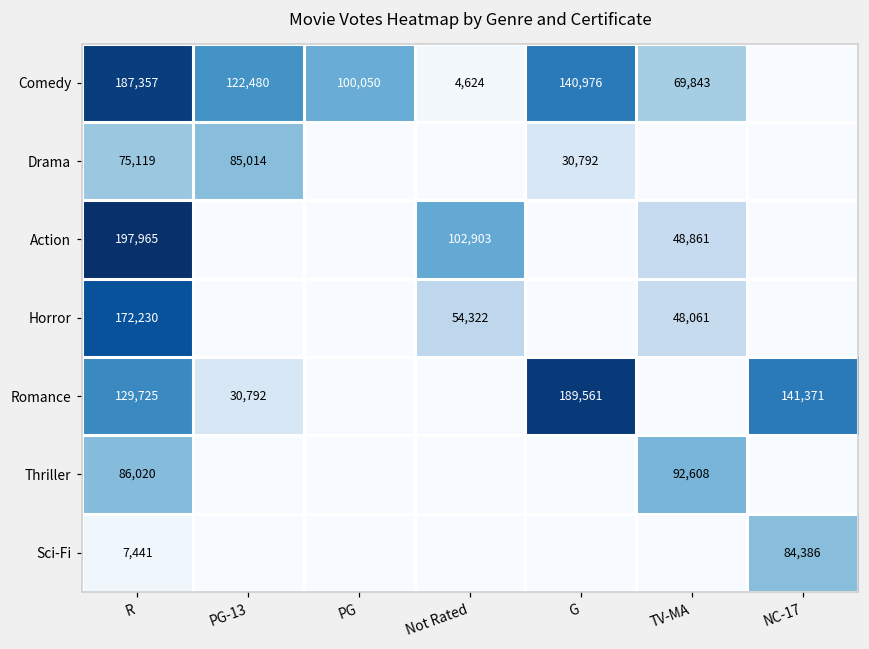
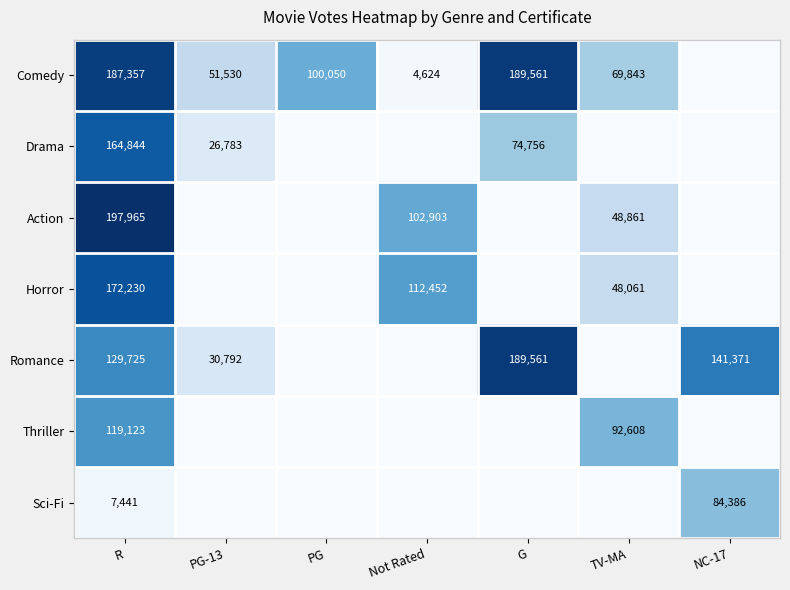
  {
    "Comedy": {
      "R": "187,357",
-     "PG-13": "122,480",
+     "PG-13": "51,530",
      "PG": "100,050",
      "Not Rated": "4,624",
-     "G": "140,976",
+     "G": "189,561",
      "TV-MA": "69,843"
    },
    "Drama": {
-     "R": "75,119",
-     "PG-13": "85,014",
-     "G": "30,792"
+     "R": "164,844",
+     "PG-13": "26,783",
+     "G": "74,756"
    },
    "Action": {
      "R": "197,965",
      "Not Rated": "102,903",
      "TV-MA": "48,861"
    },
    "Horror": {
      "R": "172,230",
-     "Not Rated": "54,322",
+     "Not Rated": "112,452",
      "TV-MA": "48,061"
    },
    "Romance": {
      "R": "129,725",
      "PG-13": "30,792",
      "G": "189,561",
      "NC-17": "141,371"
    },
    "Thriller": {
-     "R": "86,020",
+     "R": "119,123",
      "TV-MA": "92,608"
    },
    "Sci-Fi": {
      "R": "7,441",
      "NC-17": "84,386"
    }
  }
